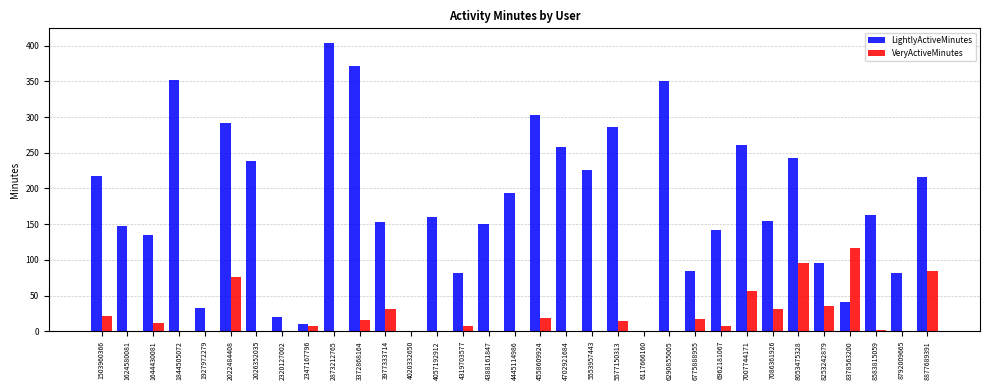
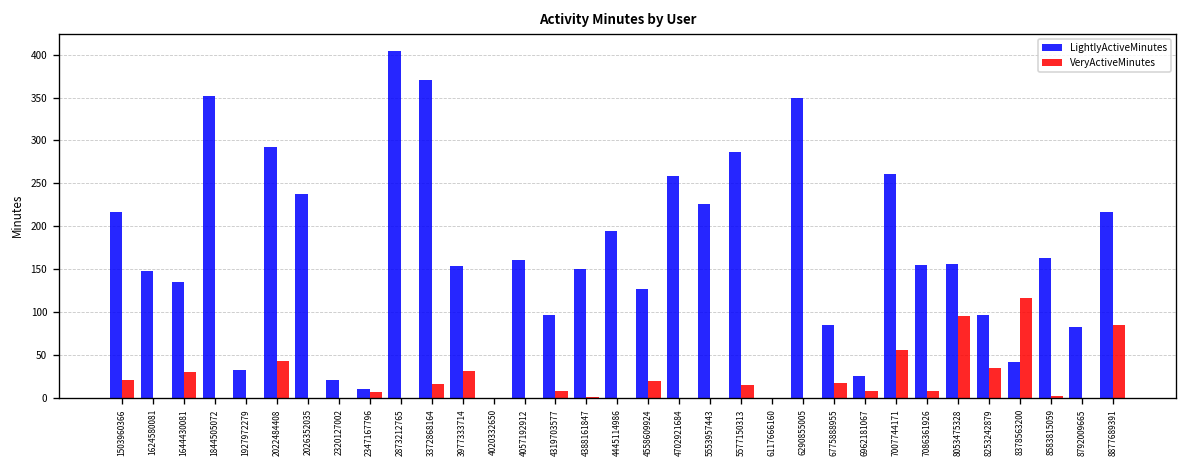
  {
    "LightlyActiveMinutes": {
      "1503960366": 220,
      "1624580081": 150,
      "1644430081": 140,
      "1844505072": 350,
      "1927972279": 30,
      "2022484408": 290,
      "2026352035": 240,
      "2320127002": 20,
      "2347167796": 10,
      "2873212765": 400,
      "3372868164": 370,
      "3977333714": 150,
      "4020332650": 0,
      "4057192912": 160,
-     "4319703577": 80,
+     "4319703577": 100,
      "4388161847": 150,
      "4445114986": 190,
-     "4558609924": 300,
+     "4558609924": 130,
      "4702921684": 260,
      "5553957443": 230,
      "5577150313": 290,
      "6117666160": 0,
      "6290855005": 350,
      "6775888955": 90,
-     "6962181067": 140,
+     "6962181067": 30,
      "7007744171": 260,
      "7086361926": 160,
-     "8053475328": 240,
+     "8053475328": 160,
      "8253242879": 100,
      "8378563200": 40,
      "8583815059": 160,
      "8792009665": 80,
      "8877689391": 220
    },
    "VeryActiveMinutes": {
      "1503960366": 20,
      "1624580081": 0,
-     "1644430081": 10,
+     "1644430081": 30,
      "1844505072": 0,
      "1927972279": 0,
-     "2022484408": 80,
+     "2022484408": 40,
      "2026352035": 0,
      "2320127002": 0,
      "2347167796": 10,
      "2873212765": 0,
      "3372868164": 20,
      "3977333714": 30,
      "4020332650": 0,
      "4057192912": 0,
      "4319703577": 10,
      "4445114986": 0,
      "4558609924": 20,
      "4702921684": 0,
      "5553957443": 0,
      "5577150313": 20,
      "6117666160": 0,
      "6290855005": 0,
      "6775888955": 20,
      "6962181067": 10,
      "7007744171": 60,
-     "7086361926": 30,
+     "7086361926": 10,
      "8053475328": 100,
      "8253242879": 40,
      "8378563200": 120,
      "8792009665": 0,
      "8877689391": 90
    }
  }
